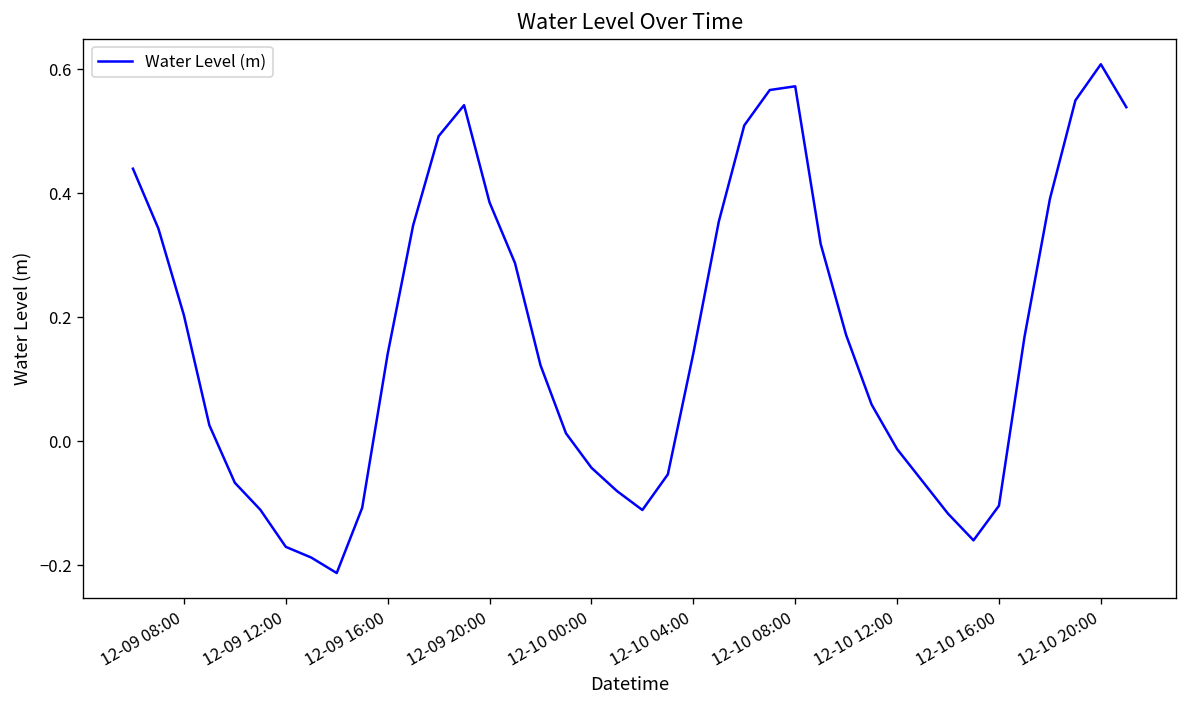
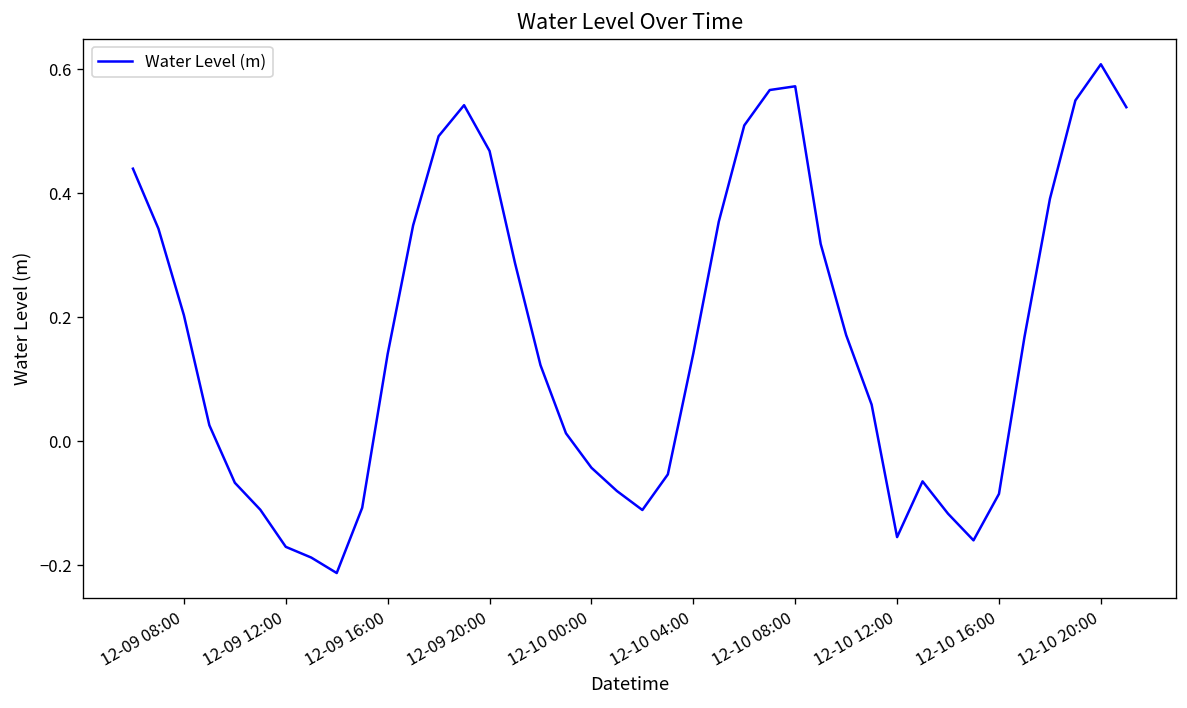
  {
    "12-09 08:00": 0.20,
    "12-09 12:00": -0.17,
    "12-09 16:00": 0.14,
-   "12-09 20:00": 0.39,
+   "12-09 20:00": 0.47,
    "12-10 00:00": -0.04,
    "12-10 04:00": 0.14,
    "12-10 08:00": 0.57,
-   "12-10 12:00": -0.01,
-   "12-10 16:00": -0.10,
+   "12-10 12:00": -0.15,
+   "12-10 16:00": -0.08,
    "12-10 20:00": 0.61
  }
